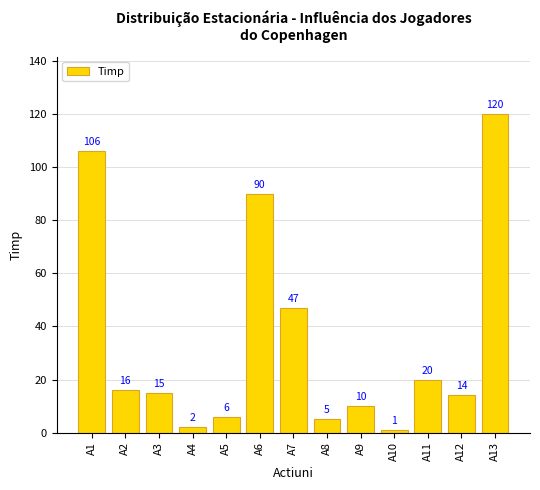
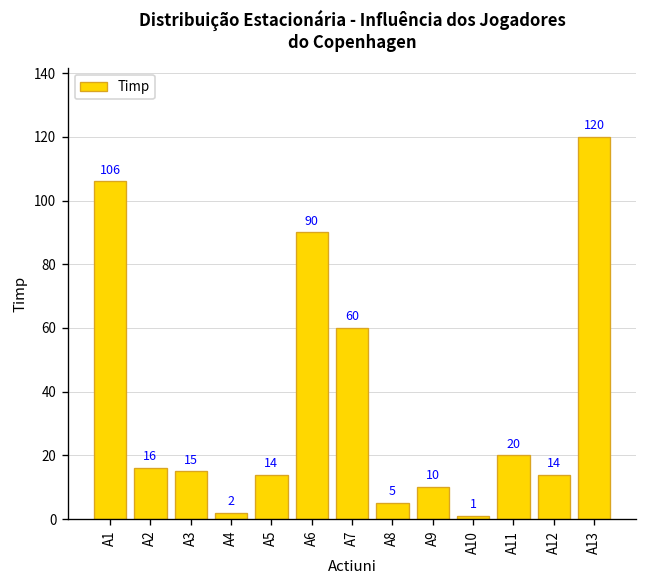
  {
    "A1": 106,
    "A2": 16,
    "A3": 15,
    "A4": 2,
-   "A5": 6,
+   "A5": 14,
    "A6": 90,
-   "A7": 47,
+   "A7": 60,
    "A8": 5,
    "A9": 10,
    "A10": 1,
    "A11": 20,
    "A12": 14,
    "A13": 120
  }
